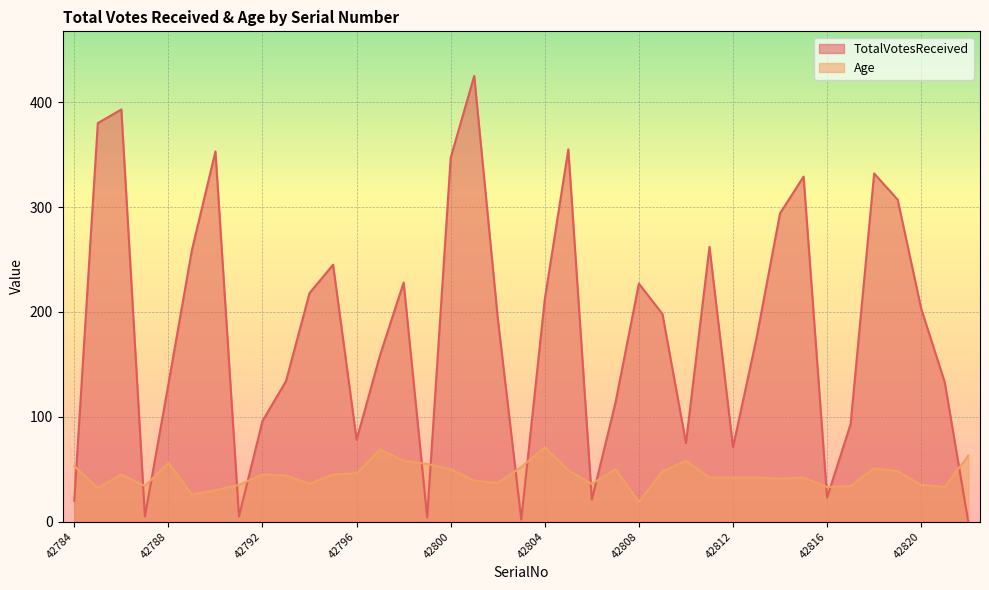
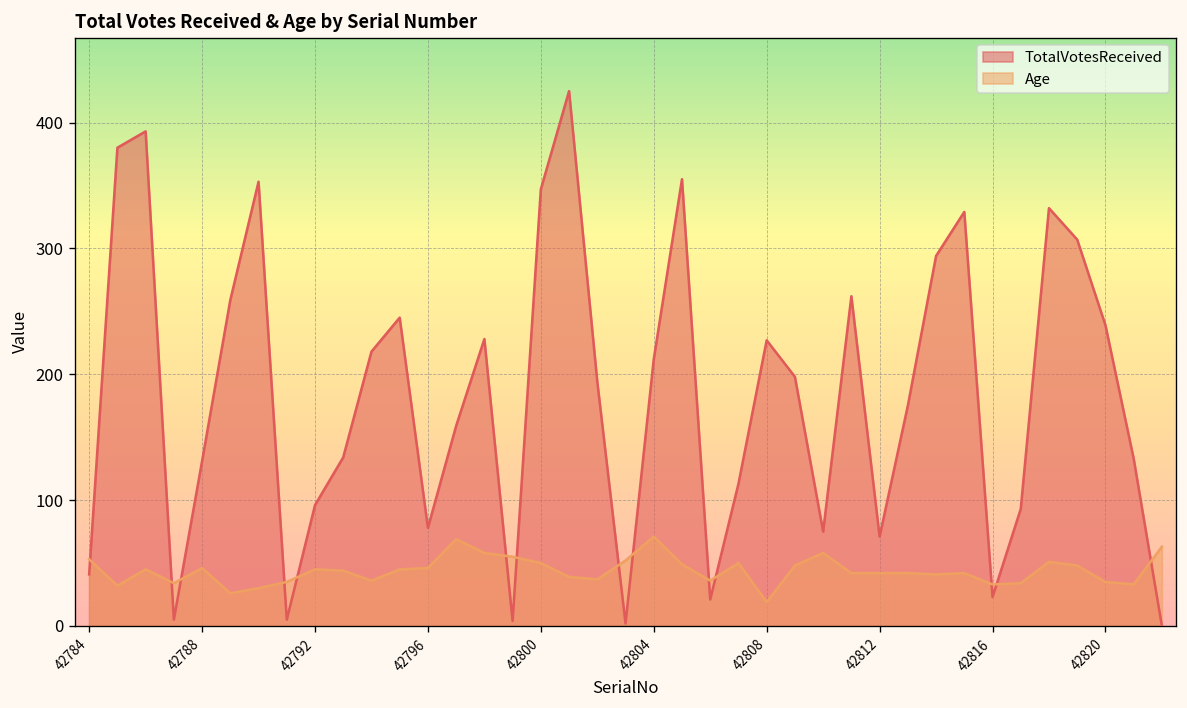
  {
    "TotalVotesReceived": {
-     "42784": 20,
+     "42784": 41,
      "42788": 131,
      "42792": 96,
      "42796": 78,
      "42800": 347,
      "42804": 212,
      "42808": 227,
      "42812": 71,
      "42816": 23,
-     "42820": 203
+     "42820": 239
    },
    "Age": {
      "42784": 53,
-     "42788": 56,
+     "42788": 46,
      "42792": 45,
      "42796": 46,
      "42800": 50,
      "42804": 71,
      "42808": 19,
      "42812": 42,
      "42816": 33,
      "42820": 35
    }
  }
